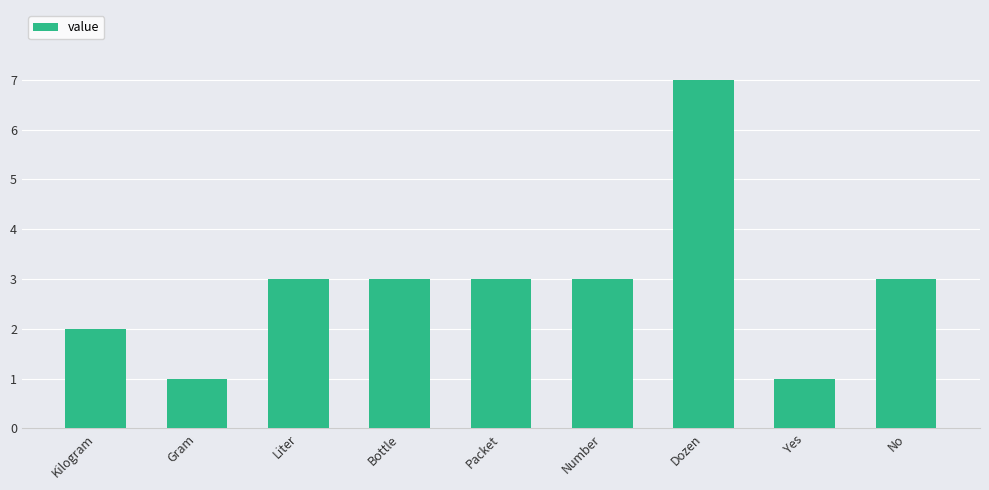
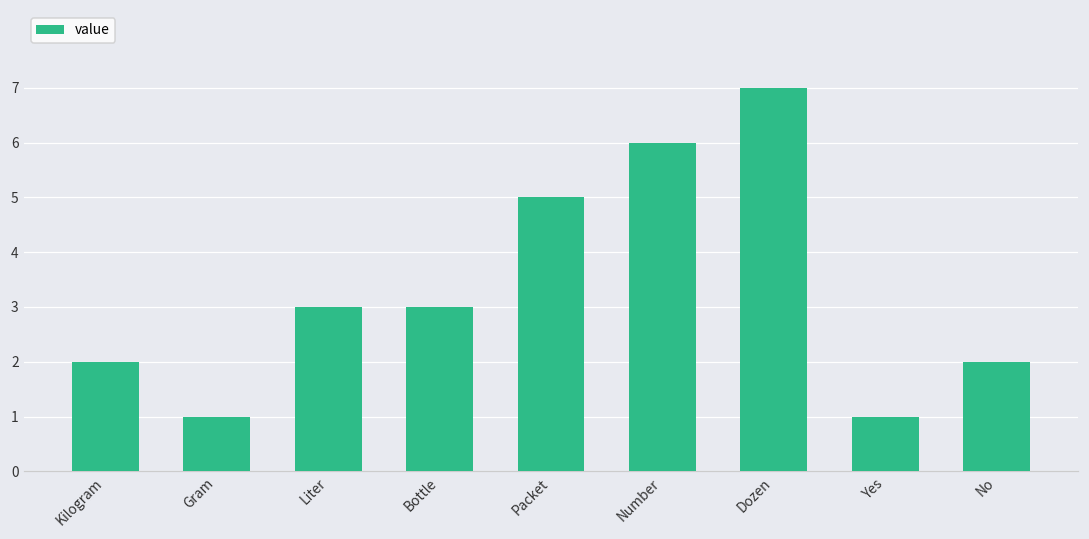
  {
    "Kilogram": 2,
    "Gram": 1,
    "Liter": 3,
    "Bottle": 3,
-   "Packet": 3,
-   "Number": 3,
+   "Packet": 5,
+   "Number": 6,
    "Dozen": 7,
    "Yes": 1,
-   "No": 3
+   "No": 2
  }
